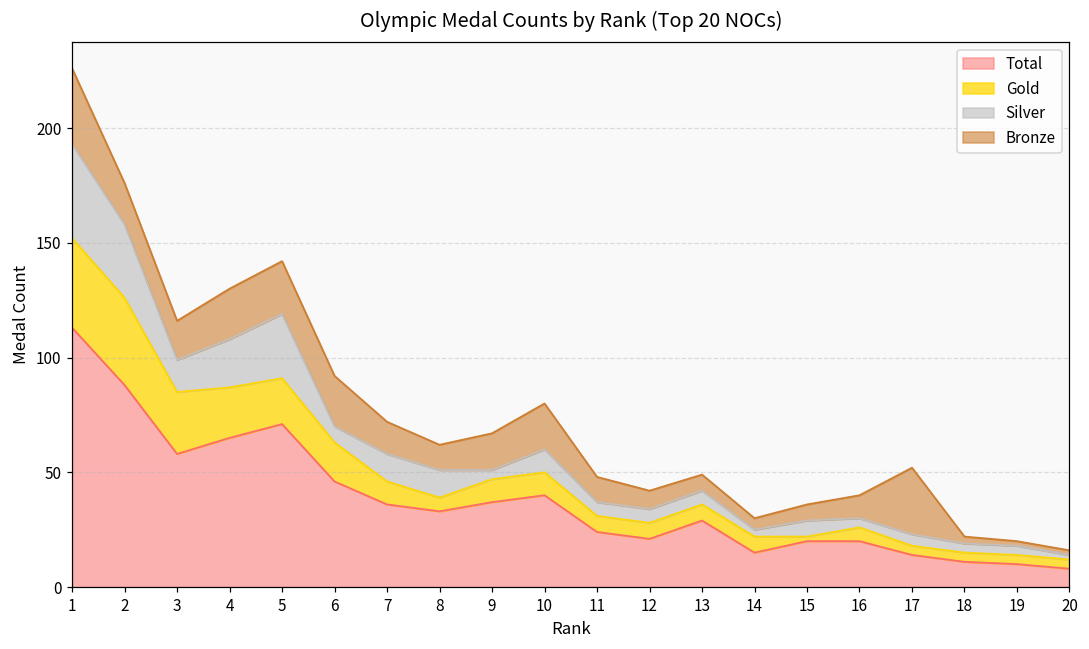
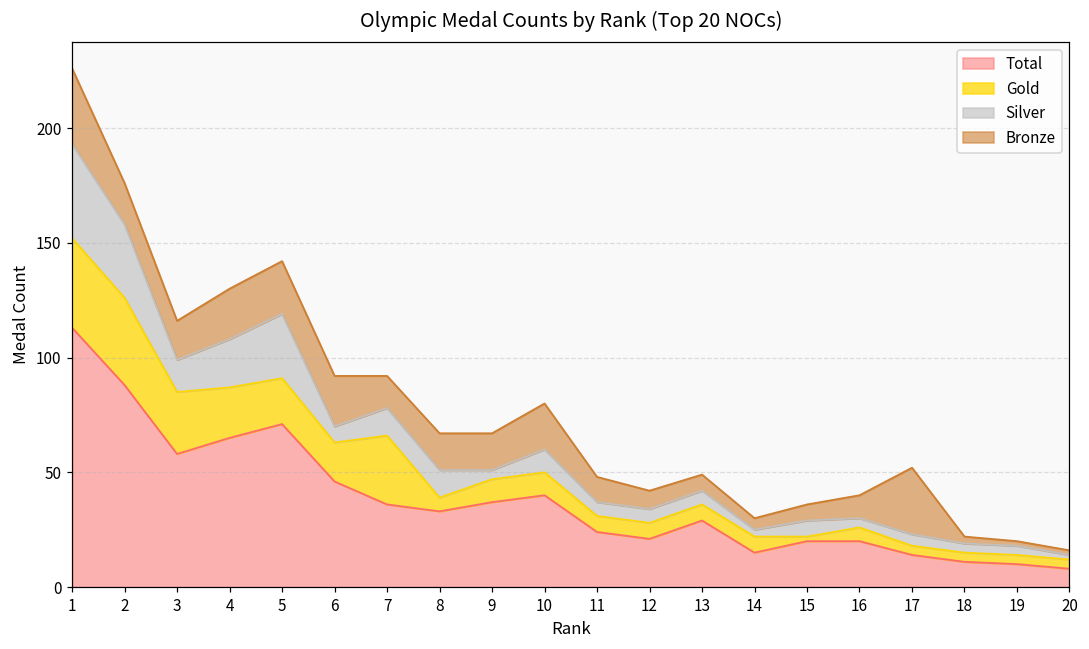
  {
    "Total": {
      "1": 113,
      "2": 88,
      "3": 58,
      "4": 65,
      "5": 71,
      "6": 46,
      "7": 36,
      "8": 33,
      "9": 37,
      "10": 40,
      "11": 24,
      "12": 21,
      "13": 29,
      "14": 15,
      "15": 20,
      "16": 20,
      "17": 14,
      "18": 11,
      "19": 10,
      "20": 8
    },
    "Gold": {
      "1": 39,
      "2": 38,
      "3": 27,
      "4": 22,
      "5": 20,
      "6": 17,
-     "7": 10,
+     "7": 30,
      "8": 6,
      "9": 10,
      "10": 10,
      "11": 7,
      "12": 7,
      "13": 7,
      "14": 7,
      "15": 2,
      "16": 6,
      "17": 4,
      "18": 4,
      "19": 4,
      "20": 4
    },
    "Silver": {
      "1": 41,
      "2": 32,
      "3": 14,
      "4": 21,
      "5": 28,
      "6": 7,
      "7": 12,
      "8": 12,
      "9": 4,
      "10": 10,
      "11": 6,
      "12": 6,
      "13": 6,
      "14": 3,
      "15": 7,
      "16": 4,
      "17": 5,
      "18": 4,
      "19": 4,
      "20": 2
    },
    "Bronze": {
      "1": 33,
      "2": 18,
      "3": 17,
      "4": 22,
      "5": 23,
      "6": 22,
      "7": 14,
-     "8": 11,
+     "8": 16,
      "9": 16,
      "10": 20,
      "11": 11,
      "12": 8,
      "13": 7,
      "14": 5,
      "15": 7,
      "16": 10,
      "17": 29,
      "18": 3,
      "19": 2,
      "20": 2
    }
  }
